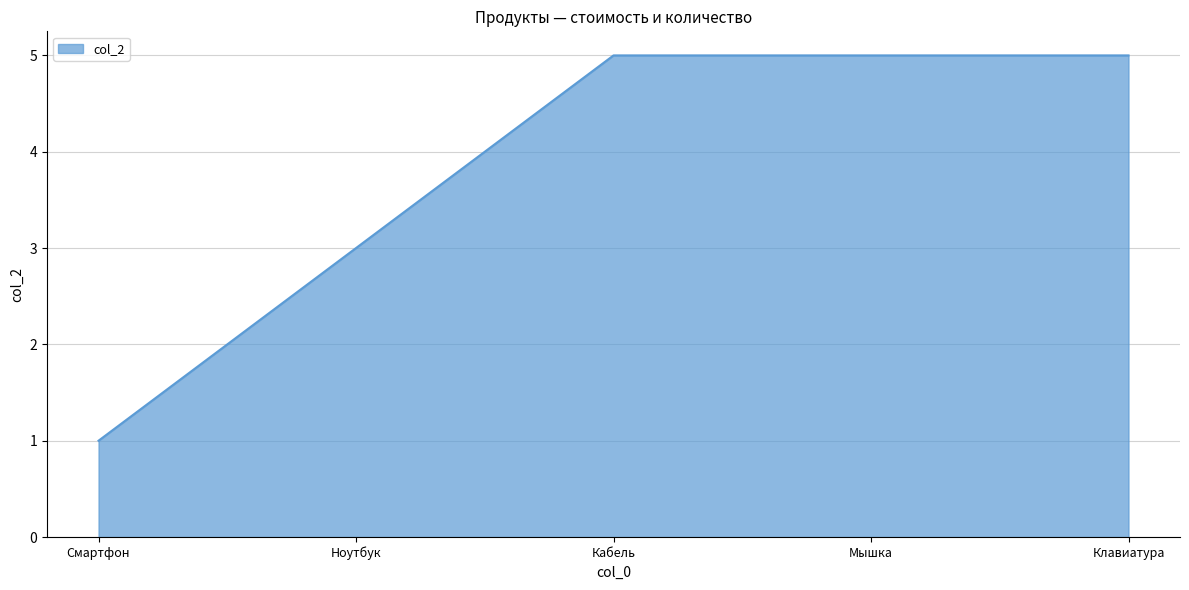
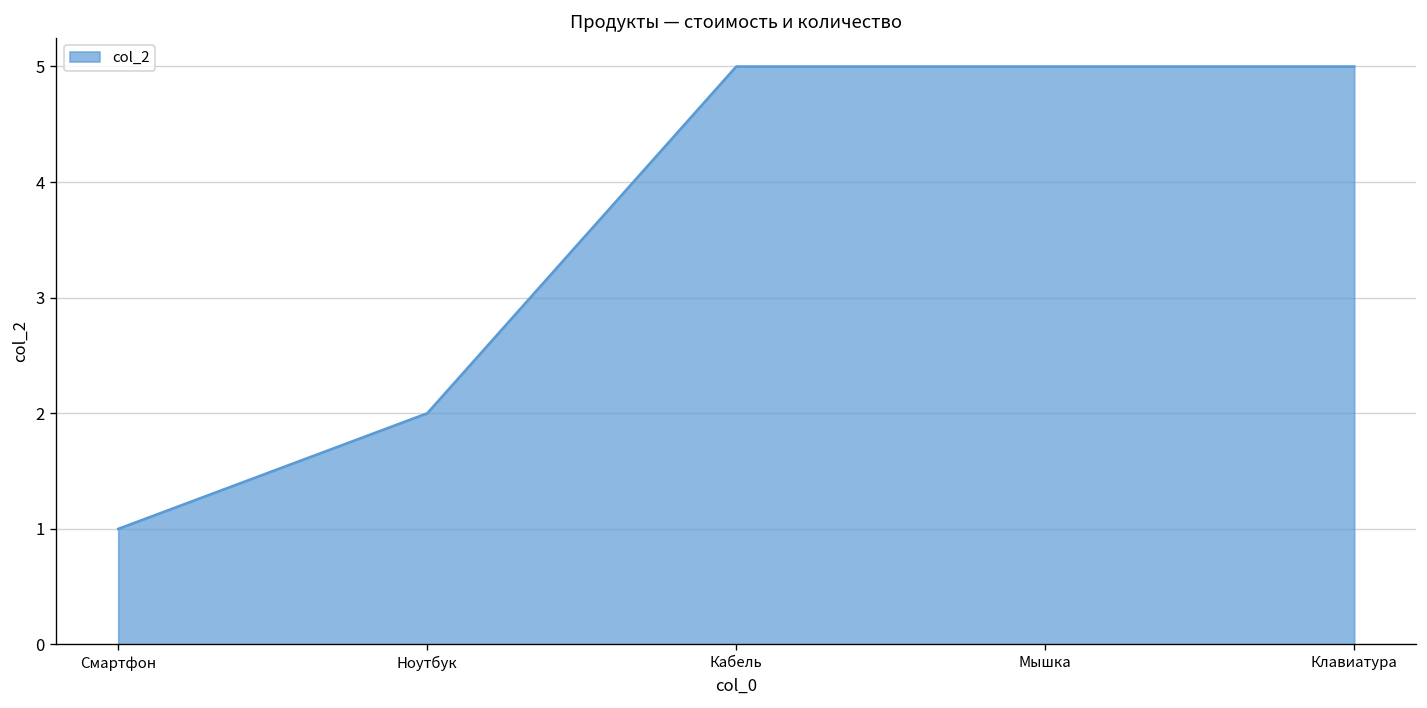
  {
    "Смартфон": 1,
-   "Ноутбук": 3,
+   "Ноутбук": 2,
    "Кабель": 5,
    "Мышка": 5,
    "Клавиатура": 5
  }
